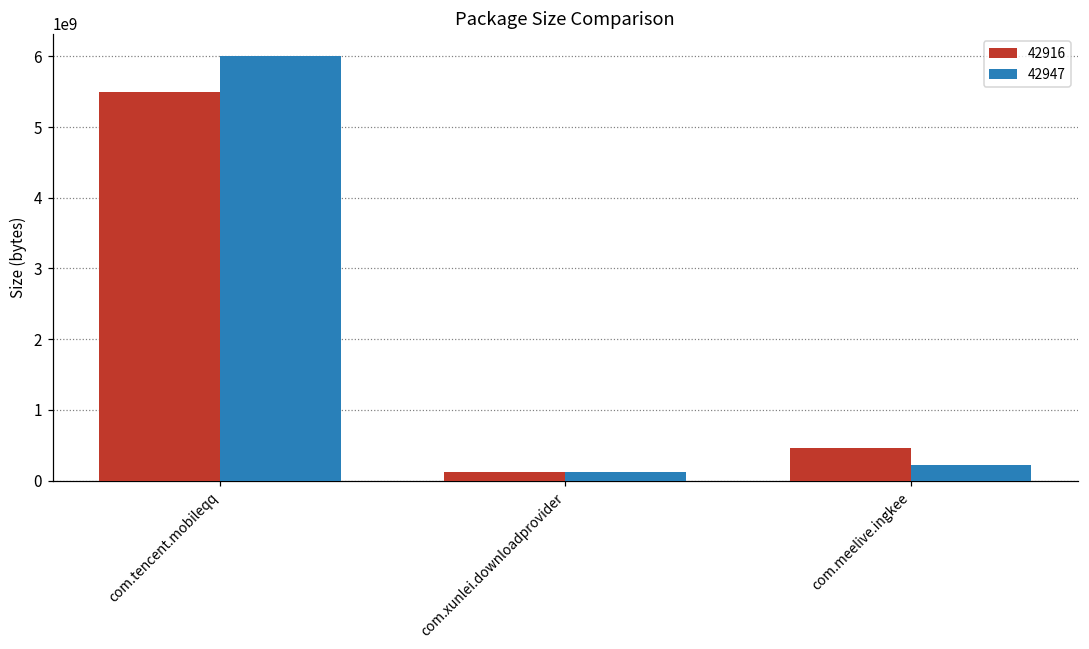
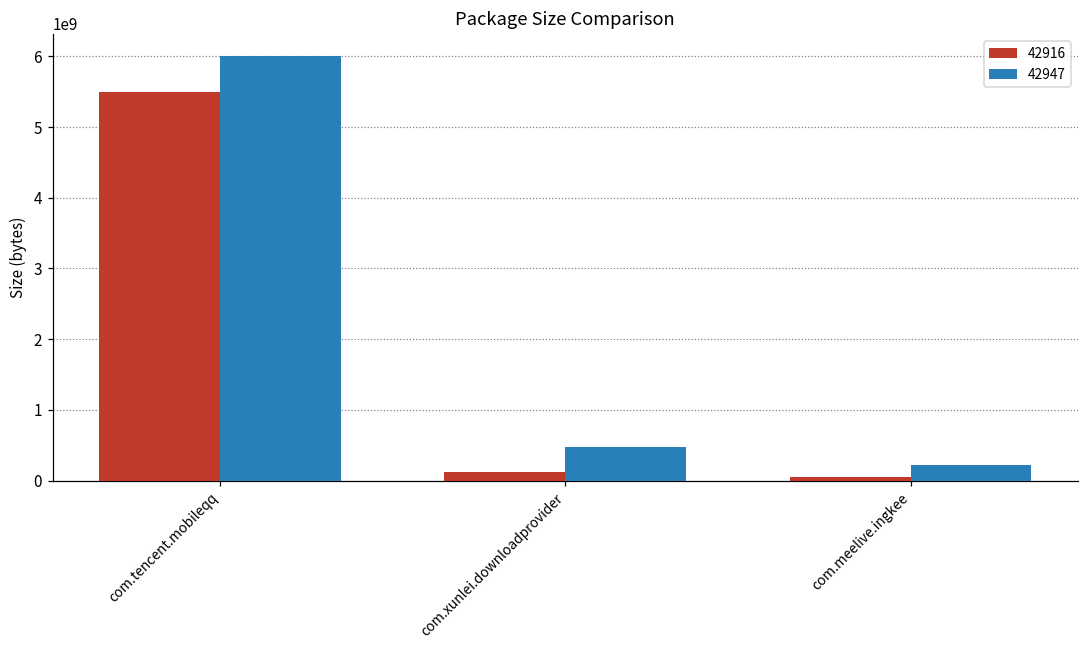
  {
    "42916": {
      "com.tencent.mobileqq": 5500000000,
      "com.xunlei.downloadprovider": 100000000,
-     "com.meelive.ingkee": 500000000
+     "com.meelive.ingkee": 0
    },
    "42947": {
      "com.tencent.mobileqq": 6000000000,
-     "com.xunlei.downloadprovider": 100000000,
+     "com.xunlei.downloadprovider": 500000000,
      "com.meelive.ingkee": 200000000
    }
  }
